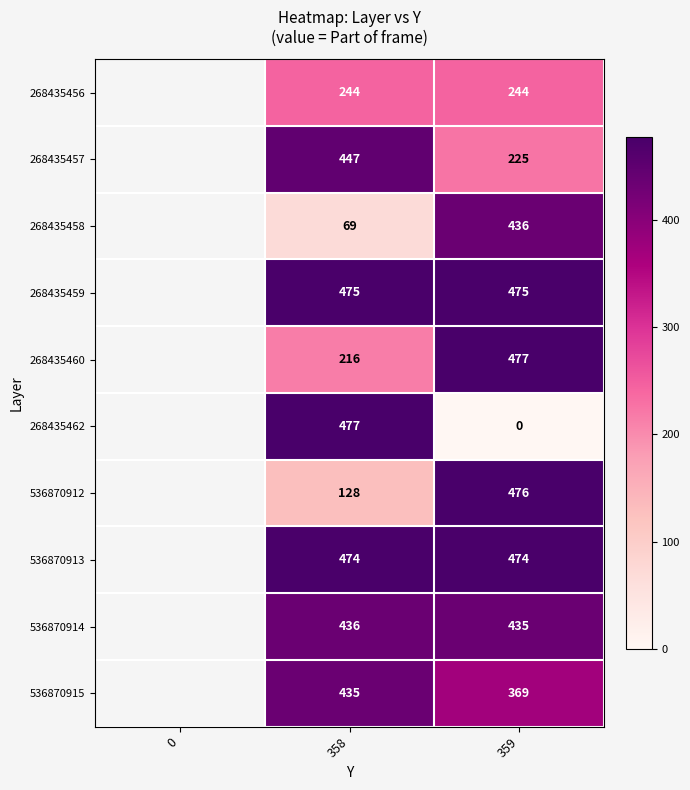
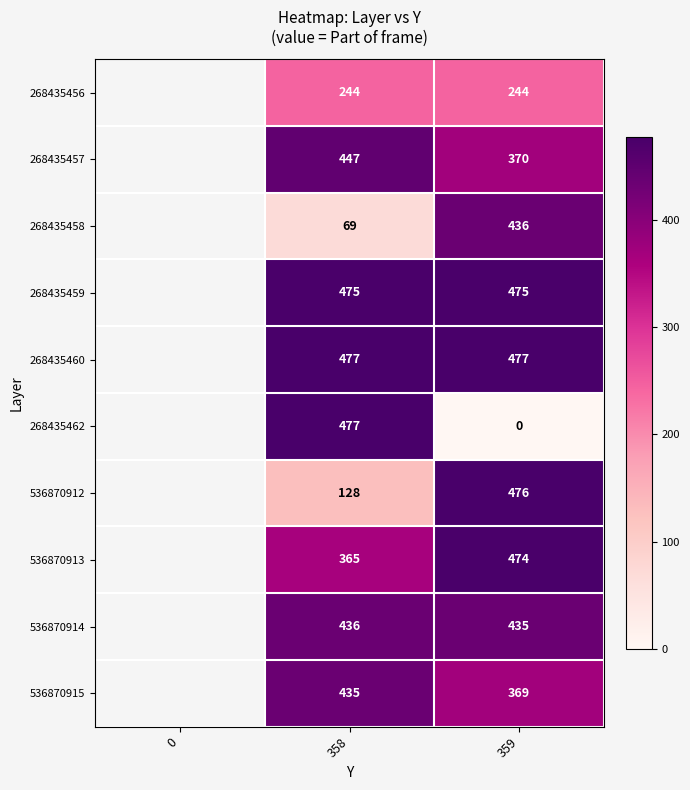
  {
    "268435456": {
      "358": 244,
      "359": 244
    },
    "268435457": {
      "358": 447,
-     "359": 225
+     "359": 370
    },
    "268435458": {
      "358": 69,
      "359": 436
    },
    "268435459": {
      "358": 475,
      "359": 475
    },
    "268435460": {
-     "358": 216,
+     "358": 477,
      "359": 477
    },
    "268435462": {
      "358": 477,
      "359": 0
    },
    "536870912": {
      "358": 128,
      "359": 476
    },
    "536870913": {
-     "358": 474,
+     "358": 365,
      "359": 474
    },
    "536870914": {
      "358": 436,
      "359": 435
    },
    "536870915": {
      "358": 435,
      "359": 369
    }
  }
